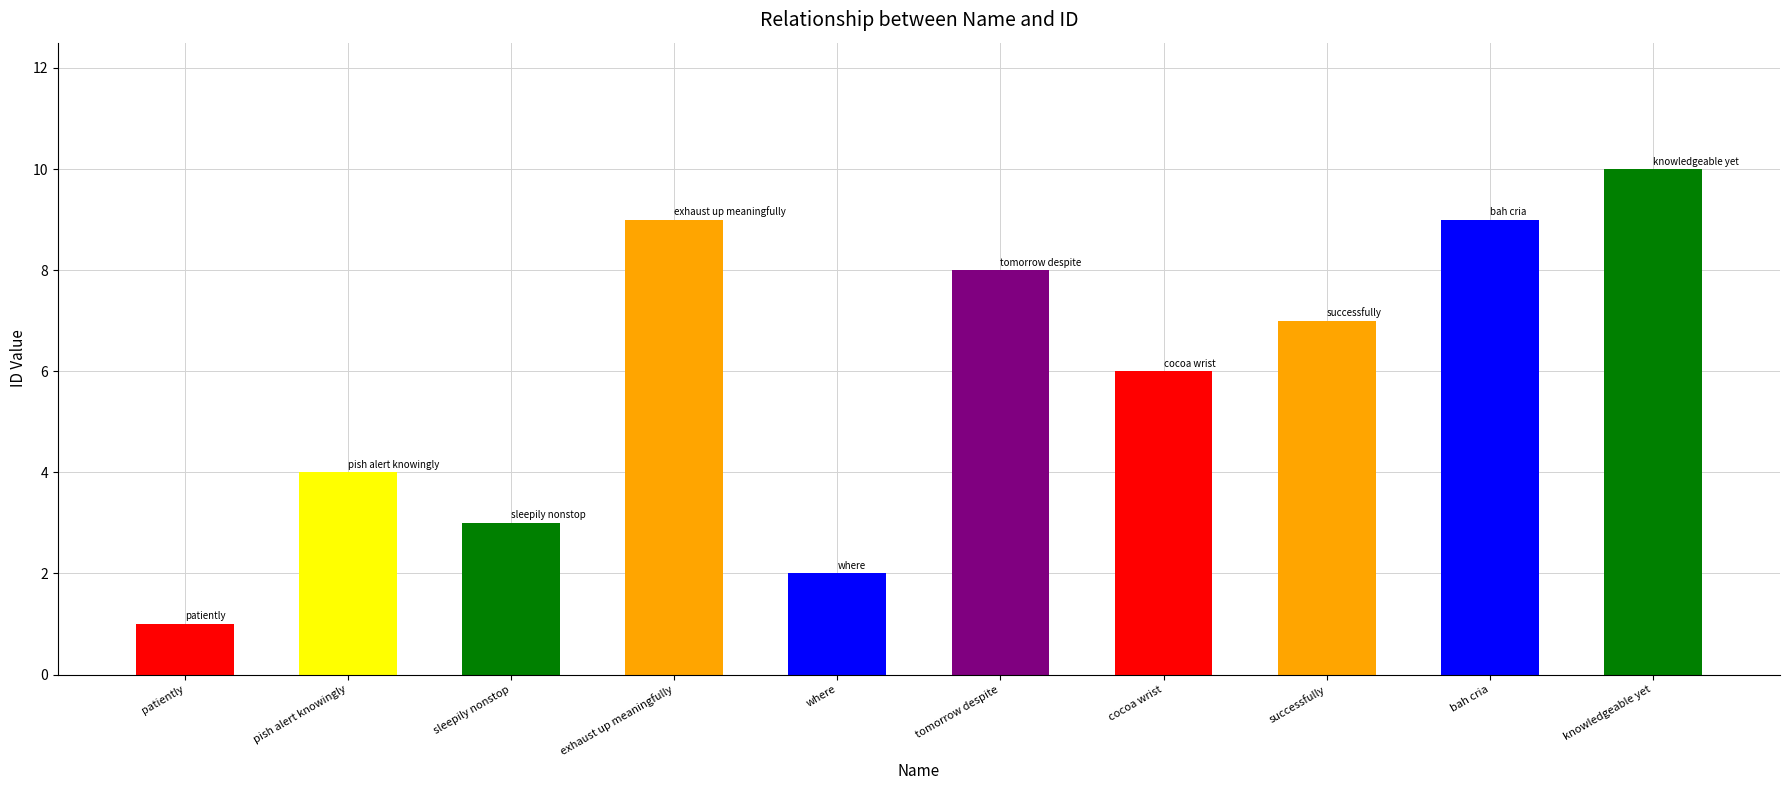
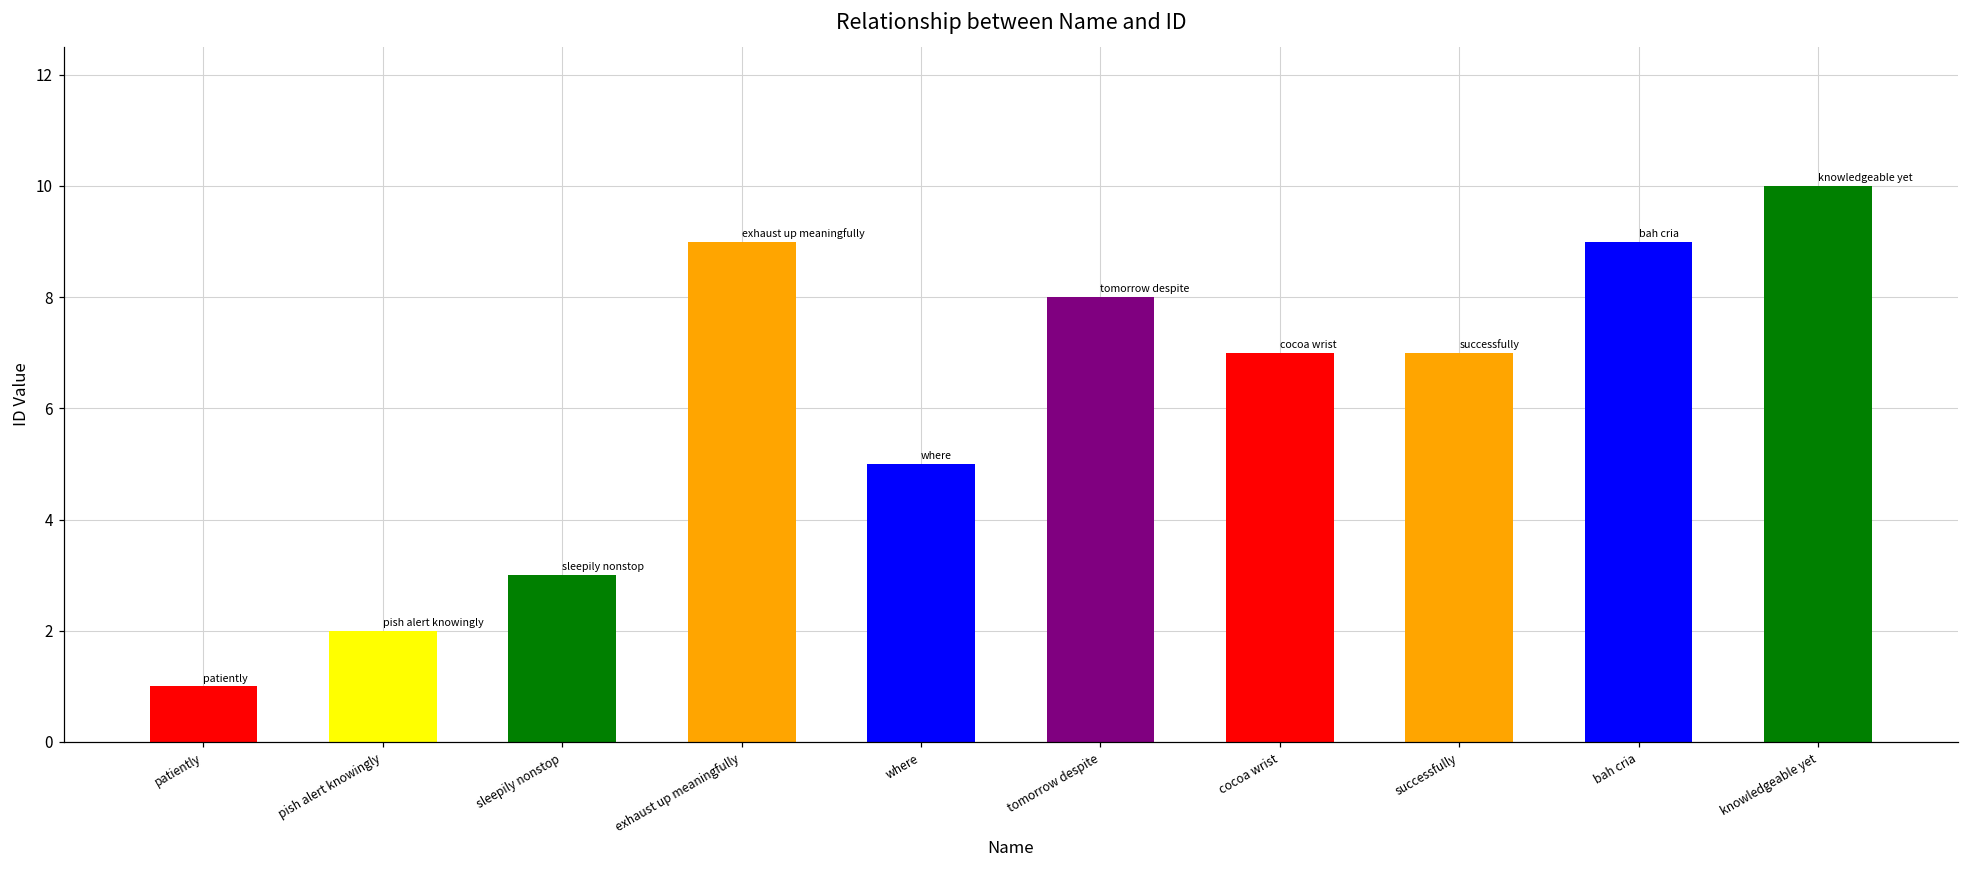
  {
    "patiently": 1,
-   "pish alert knowingly": 4,
+   "pish alert knowingly": 2,
    "sleepily nonstop": 3,
    "exhaust up meaningfully": 9,
-   "where": 2,
+   "where": 5,
    "tomorrow despite": 8,
-   "cocoa wrist": 6,
+   "cocoa wrist": 7,
    "successfully": 7,
    "bah cria": 9,
    "knowledgeable yet": 10
  }
